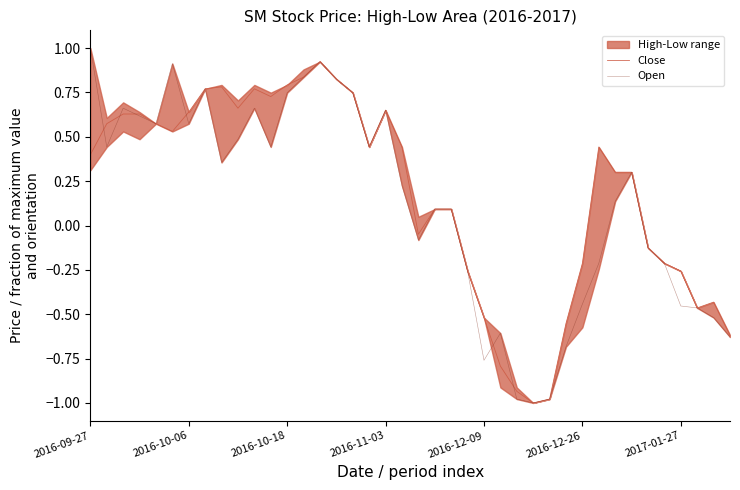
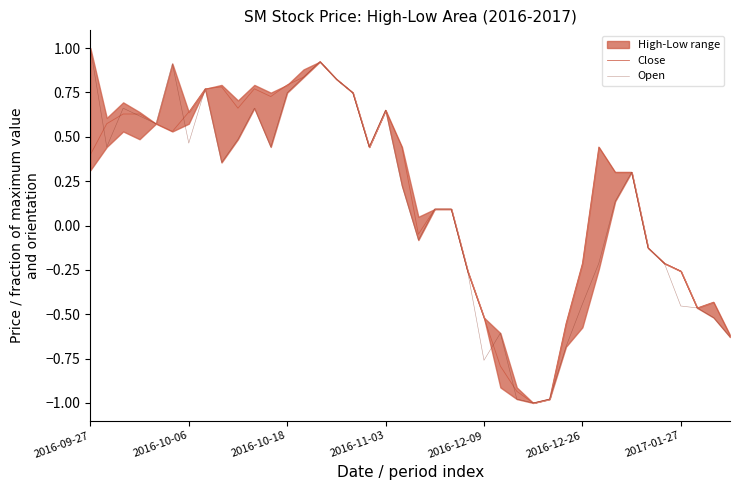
  {
    "Open": {
-     "2016-10-06": 0.57,
+     "2016-10-06": 0.46,
      "2016-10-18": 0.75,
      "2016-12-09": -0.76,
      "2016-12-26": -0.44,
      "2017-01-27": -0.45
    }
  }
